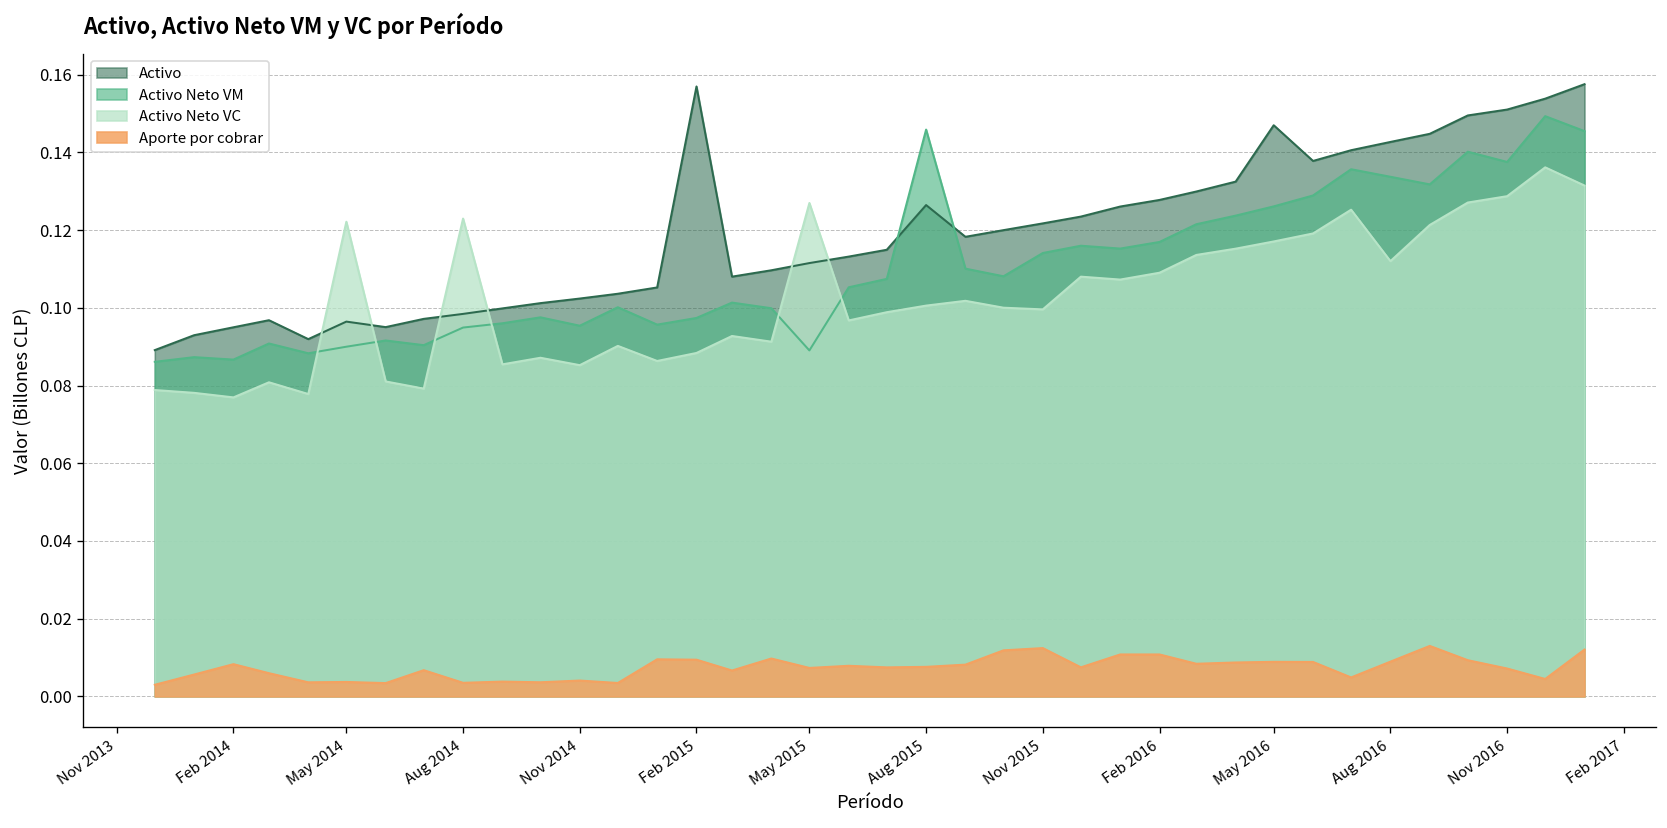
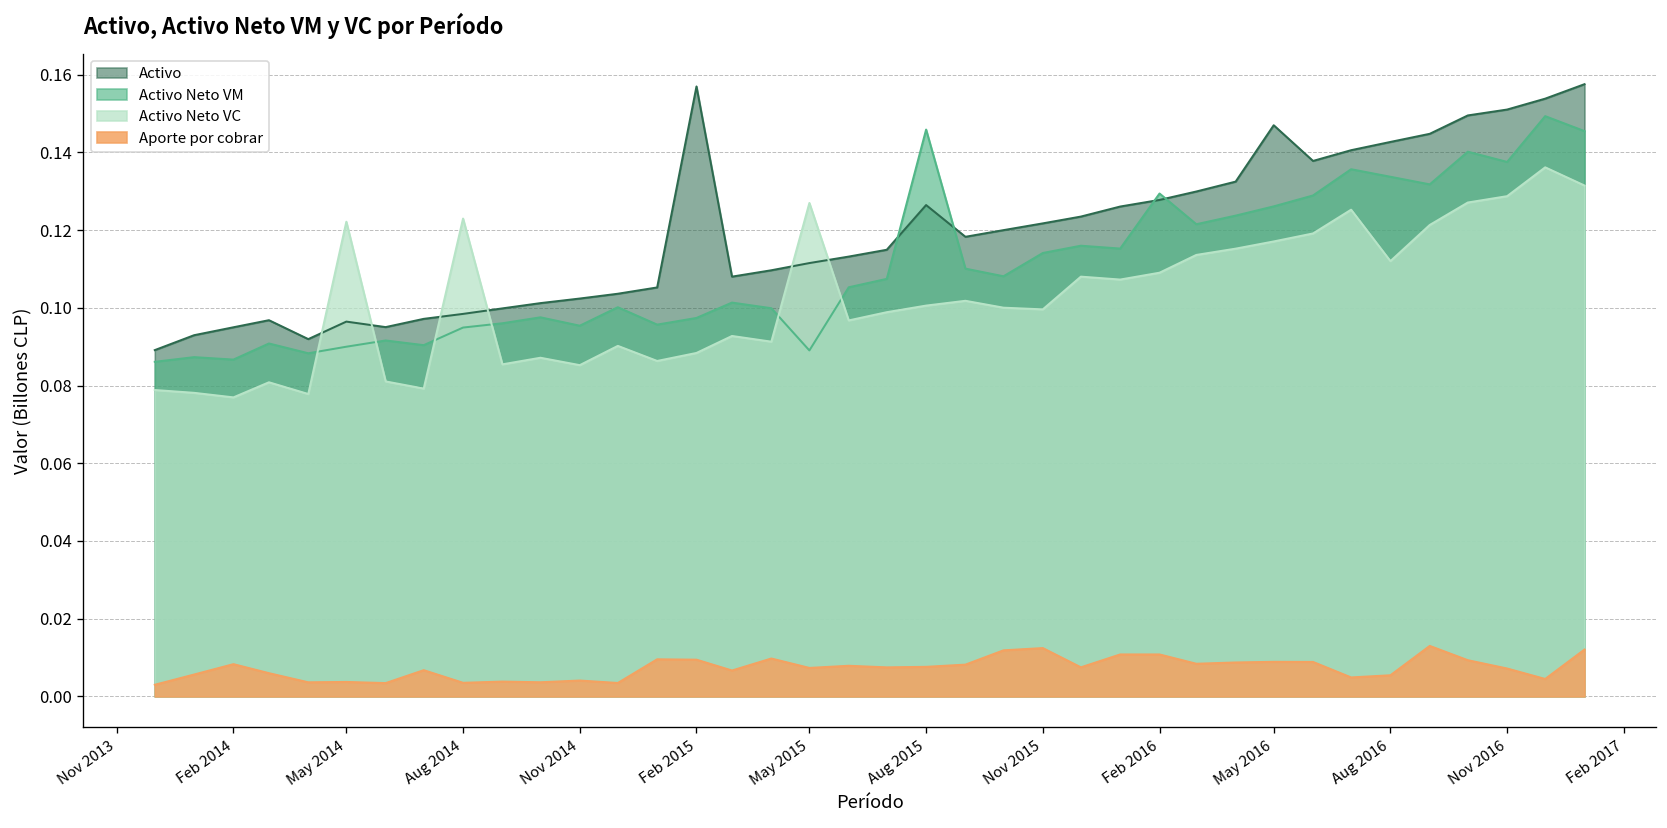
  {
    "Activo": {
      "Feb 2014": 0.095,
      "May 2014": 0.096,
      "Aug 2014": 0.098,
      "Nov 2014": 0.102,
      "Feb 2015": 0.157,
      "May 2015": 0.112,
      "Aug 2015": 0.126,
      "Nov 2015": 0.122,
      "Feb 2016": 0.128,
      "May 2016": 0.147,
      "Aug 2016": 0.143,
      "Nov 2016": 0.151
    },
    "Activo Neto VM": {
      "Feb 2014": 0.087,
      "May 2014": 0.090,
      "Aug 2014": 0.095,
      "Nov 2014": 0.095,
      "Feb 2015": 0.097,
      "May 2015": 0.089,
      "Aug 2015": 0.146,
      "Nov 2015": 0.114,
-     "Feb 2016": 0.117,
+     "Feb 2016": 0.129,
      "May 2016": 0.126,
      "Aug 2016": 0.134,
      "Nov 2016": 0.138
    },
    "Activo Neto VC": {
      "Feb 2014": 0.077,
      "May 2014": 0.122,
      "Aug 2014": 0.123,
      "Nov 2014": 0.085,
      "Feb 2015": 0.088,
      "May 2015": 0.127,
      "Aug 2015": 0.101,
      "Nov 2015": 0.100,
      "Feb 2016": 0.109,
      "May 2016": 0.117,
      "Aug 2016": 0.112,
      "Nov 2016": 0.129
    },
    "Aporte por cobrar": {
      "Feb 2014": 0.008,
      "May 2014": 0.004,
      "Aug 2014": 0.004,
      "Nov 2014": 0.004,
      "Feb 2015": 0.009,
      "May 2015": 0.007,
      "Aug 2015": 0.008,
      "Nov 2015": 0.012,
      "Feb 2016": 0.011,
      "May 2016": 0.009,
-     "Aug 2016": 0.009,
+     "Aug 2016": 0.005,
      "Nov 2016": 0.007
    }
  }
